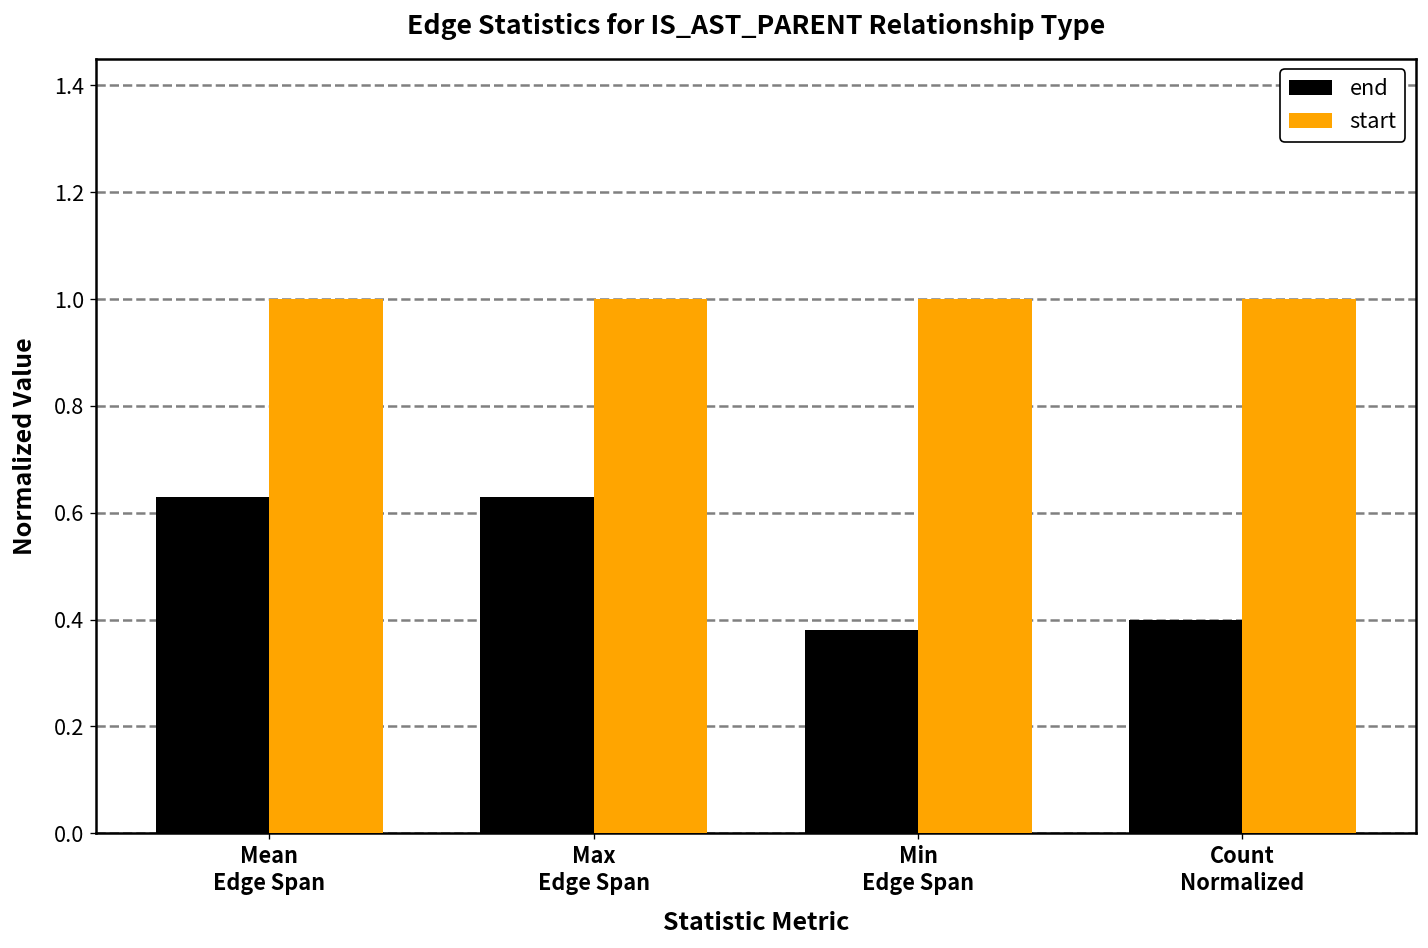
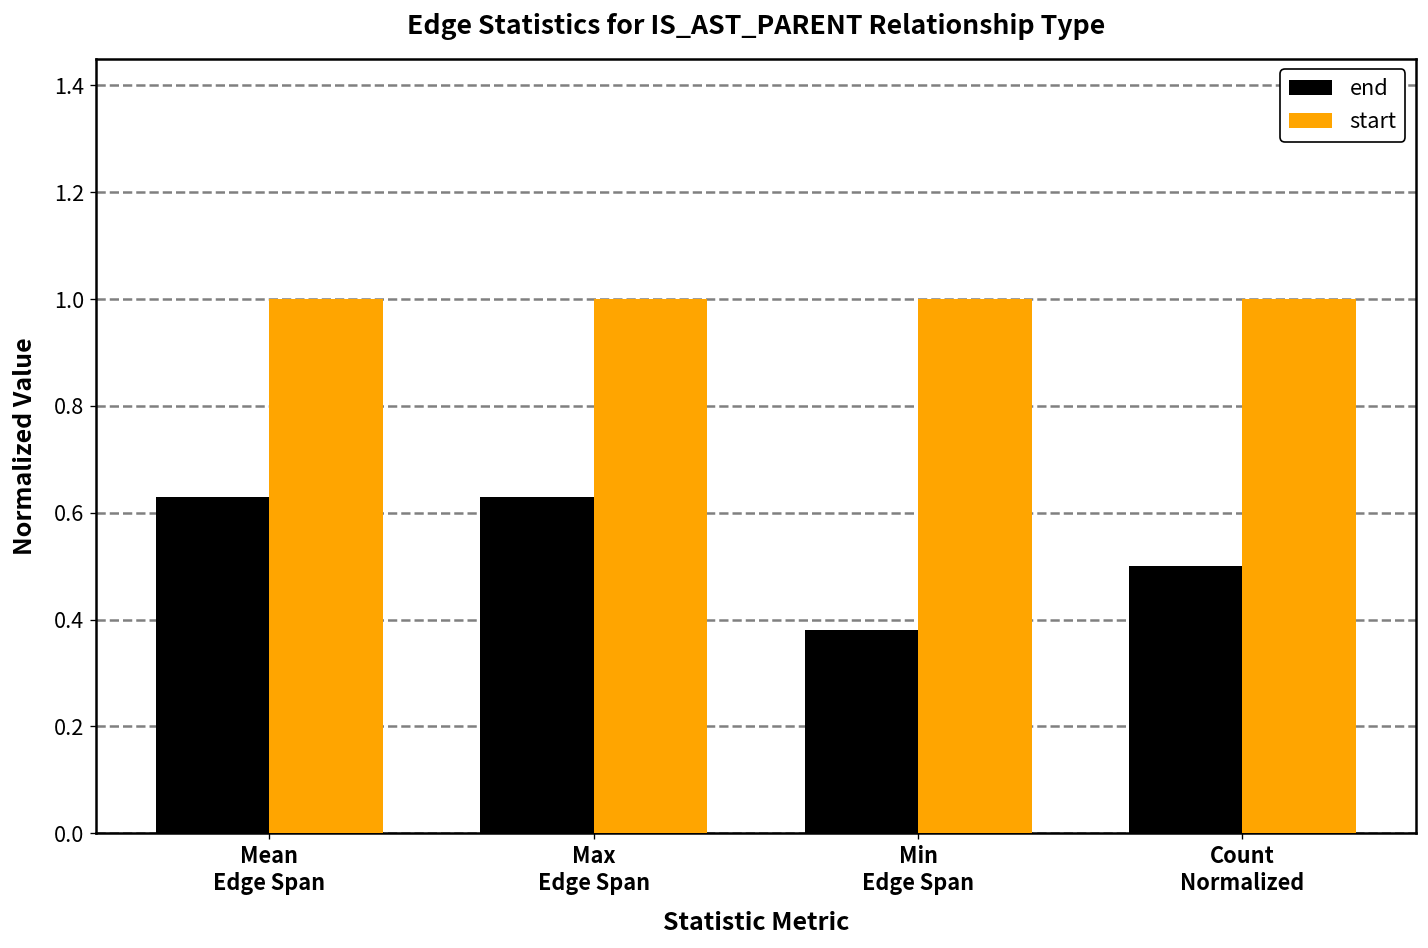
  {
    "end": {
      "Mean Edge Span": 0.63,
      "Max Edge Span": 0.63,
      "Min Edge Span": 0.38,
-     "Count Normalized": 0.4
+     "Count Normalized": 0.5
    },
    "start": {
      "Mean Edge Span": 1.0,
      "Max Edge Span": 1.0,
      "Min Edge Span": 1.0,
      "Count Normalized": 1.0
    }
  }
